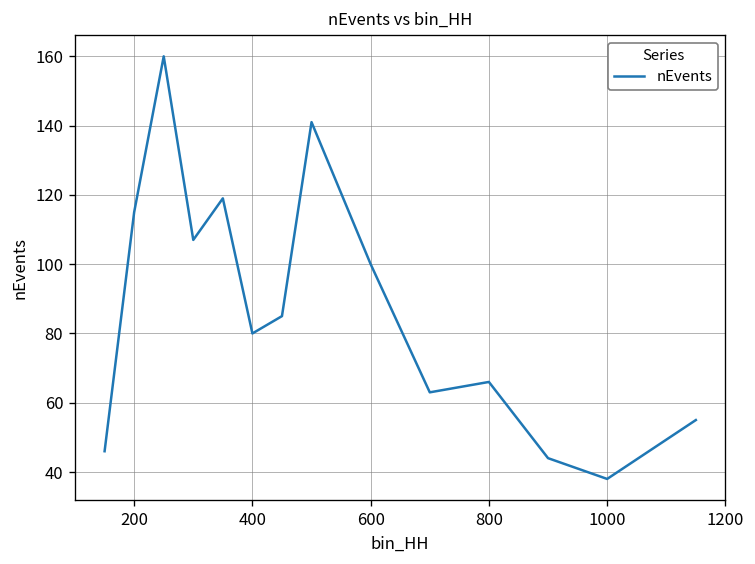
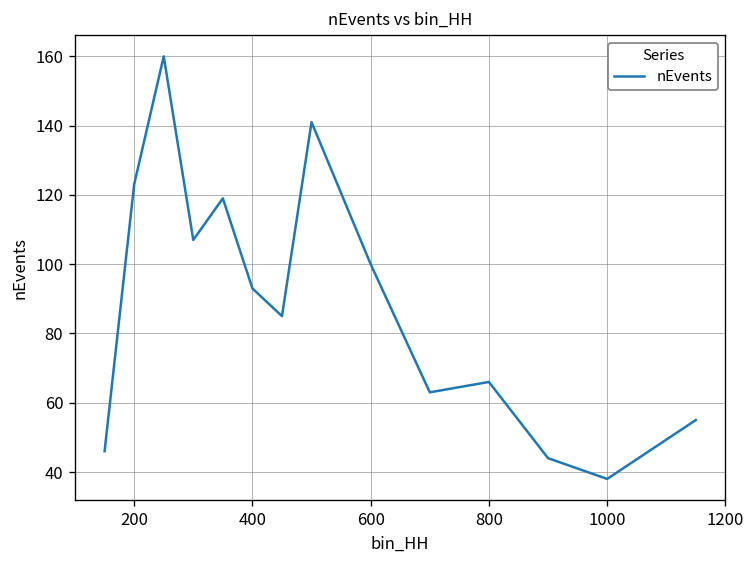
  {
-   "200": 115,
-   "400": 80,
+   "200": 123,
+   "400": 93,
    "600": 100,
    "800": 66,
    "1000": 38
  }
